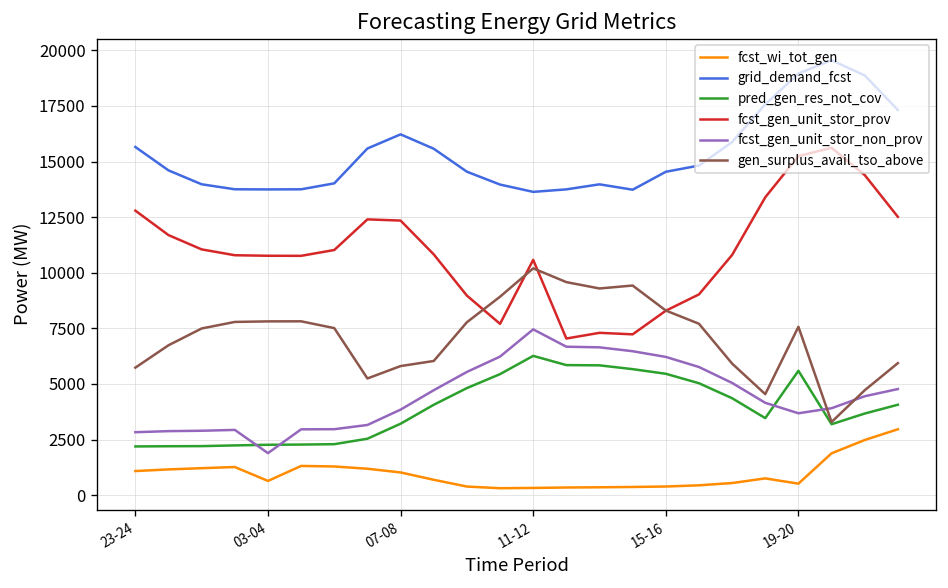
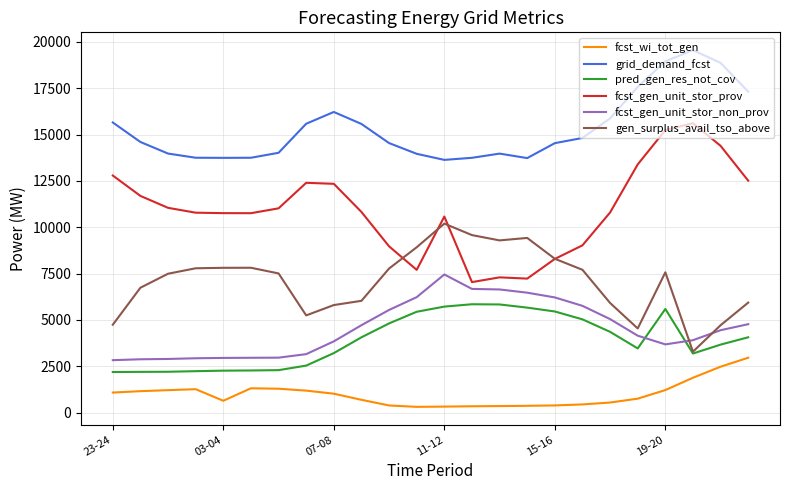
  {
    "fcst_wi_tot_gen": {
      "23-24": 1100,
      "03-04": 600,
      "07-08": 1000,
      "11-12": 300,
      "15-16": 400,
-     "19-20": 500
+     "19-20": 1200
    },
    "grid_demand_fcst": {
      "23-24": 15700,
      "03-04": 13700,
      "07-08": 16200,
      "11-12": 13600,
      "15-16": 14500
    },
    "pred_gen_res_not_cov": {
      "23-24": 2200,
      "03-04": 2300,
      "07-08": 3200,
-     "11-12": 6300,
+     "11-12": 5700,
      "15-16": 5500,
      "19-20": 5600
    },
    "fcst_gen_unit_stor_prov": {
      "23-24": 12800,
      "03-04": 10800,
      "07-08": 12300,
      "11-12": 10600
    },
    "fcst_gen_unit_stor_non_prov": {
      "23-24": 2800,
-     "03-04": 1900,
+     "03-04": 3000,
      "07-08": 3800,
      "11-12": 7500,
      "15-16": 6200,
      "19-20": 3700
    },
    "gen_surplus_avail_tso_above": {
-     "23-24": 5700,
+     "23-24": 4700,
      "03-04": 7800,
      "07-08": 5800,
      "11-12": 10200,
      "19-20": 7600
    }
  }
